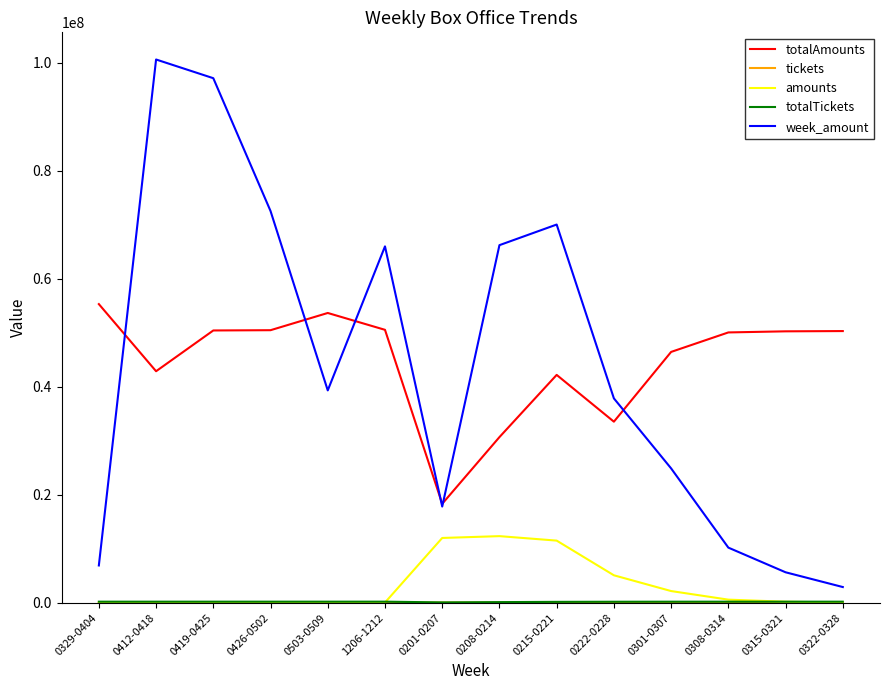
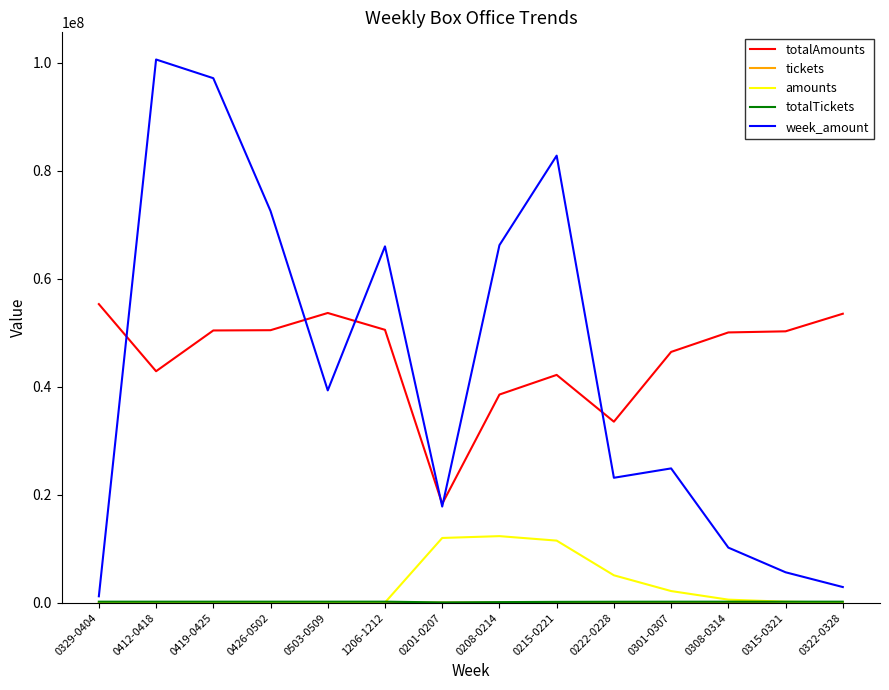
  {
    "totalAmounts": {
      "0329-0404": 55000000,
      "0412-0418": 43000000,
      "0419-0425": 50000000,
      "0426-0502": 50000000,
      "0503-0509": 54000000,
      "1206-1212": 51000000,
      "0201-0207": 18000000,
-     "0208-0214": 31000000,
+     "0208-0214": 39000000,
      "0215-0221": 42000000,
      "0222-0228": 34000000,
      "0301-0307": 46000000,
      "0308-0314": 50000000,
      "0315-0321": 50000000,
-     "0322-0328": 50000000
+     "0322-0328": 54000000
    },
    "amounts": {
      "0201-0207": 12000000,
      "0208-0214": 12000000,
      "0215-0221": 12000000,
      "0222-0228": 5000000,
      "0301-0307": 2000000
    },
    "week_amount": {
-     "0329-0404": 7000000,
+     "0329-0404": 1000000,
      "0412-0418": 101000000,
      "0419-0425": 97000000,
      "0426-0502": 73000000,
      "0503-0509": 39000000,
      "1206-1212": 66000000,
      "0201-0207": 18000000,
      "0208-0214": 66000000,
-     "0215-0221": 70000000,
-     "0222-0228": 38000000,
+     "0215-0221": 83000000,
+     "0222-0228": 23000000,
      "0301-0307": 25000000,
      "0308-0314": 10000000,
      "0315-0321": 6000000,
      "0322-0328": 3000000
    }
  }
